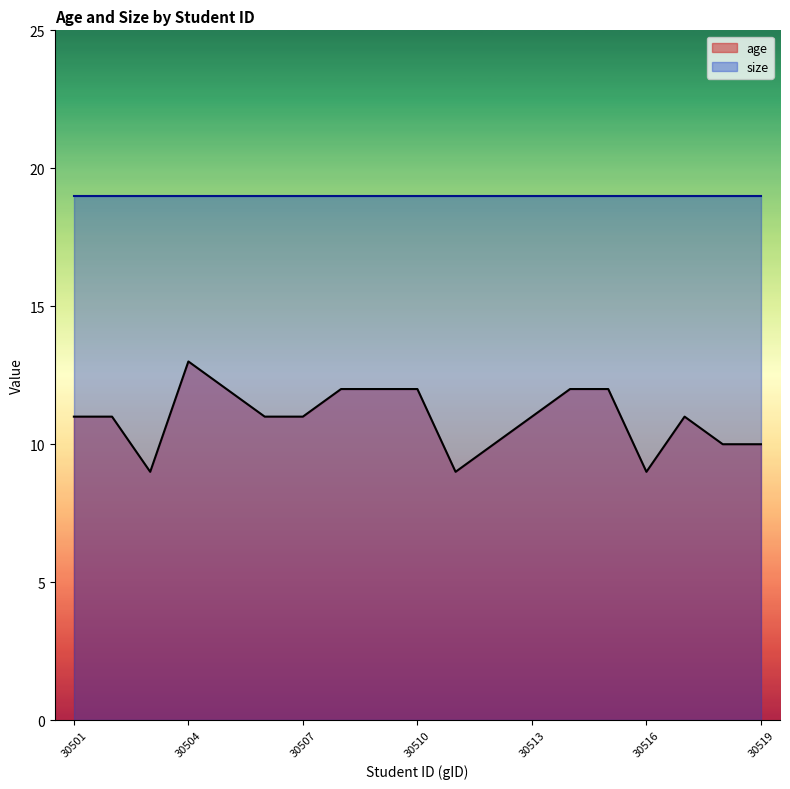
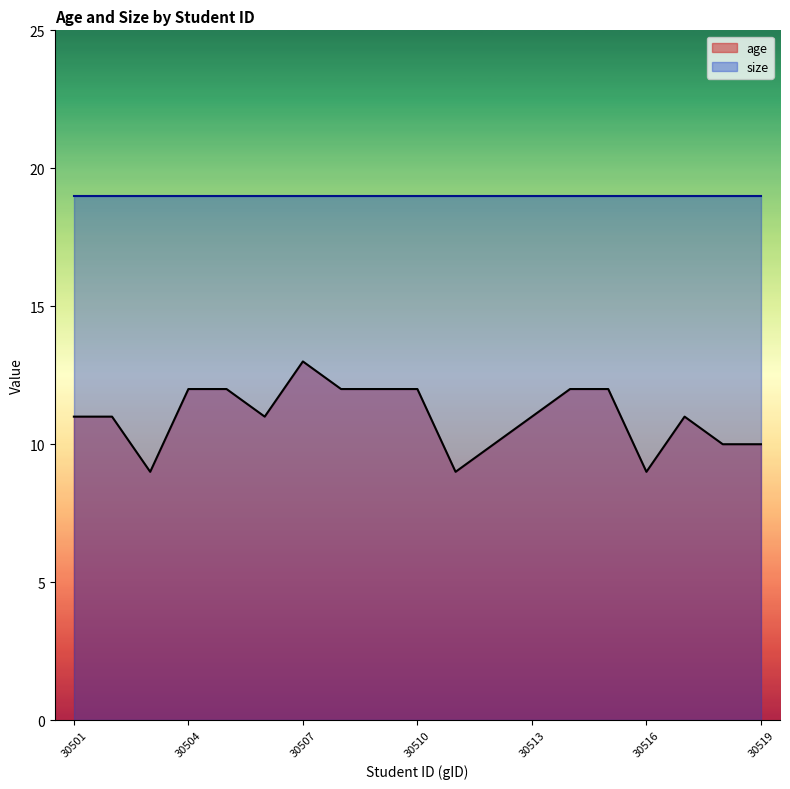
  {
    "age": {
      "30501": 11,
-     "30504": 13,
-     "30507": 11,
+     "30504": 12,
+     "30507": 13,
      "30510": 12,
      "30513": 11,
      "30516": 9,
      "30519": 10
    },
    "size": {
      "30501": 19,
      "30504": 19,
      "30507": 19,
      "30510": 19,
      "30513": 19,
      "30516": 19,
      "30519": 19
    }
  }
